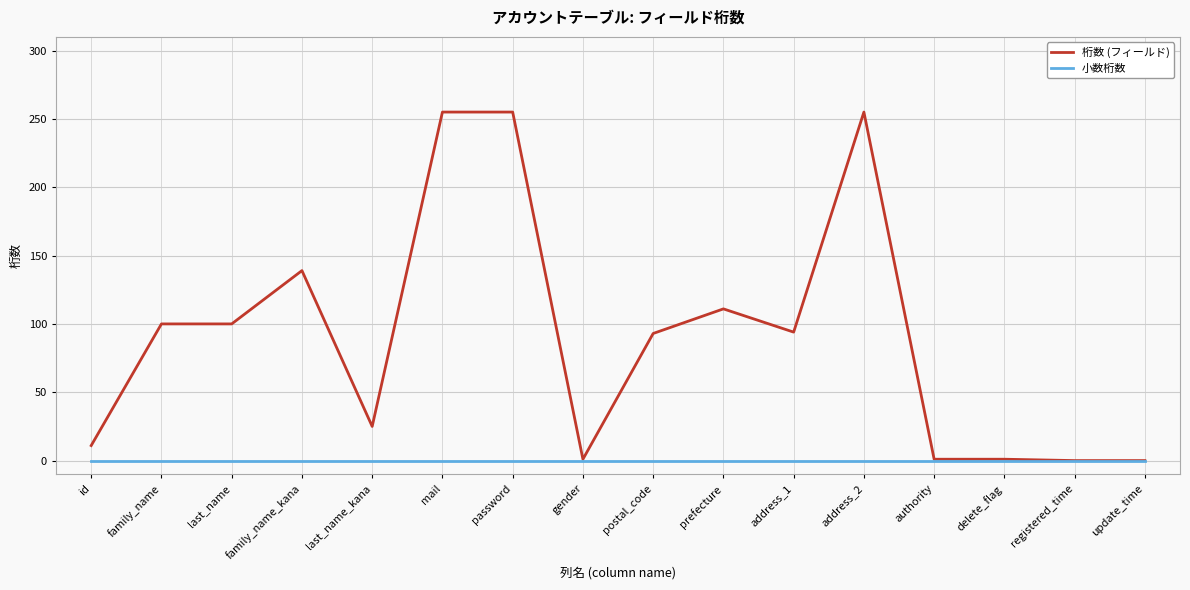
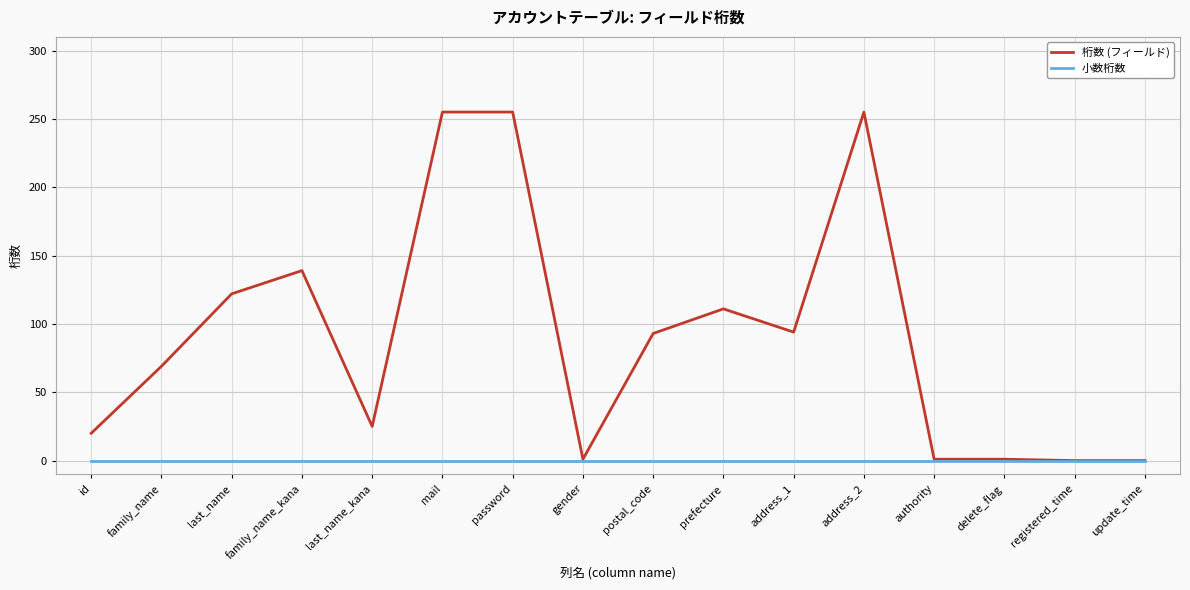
  {
    "桁数 (フィールド)": {
-     "id": 11,
-     "family_name": 100,
-     "last_name": 100,
+     "id": 20,
+     "family_name": 69,
+     "last_name": 122,
      "family_name_kana": 139,
      "last_name_kana": 25,
      "mail": 255,
      "password": 255,
      "postal_code": 93,
      "prefecture": 111,
      "address_1": 94,
      "address_2": 255
    },
    "小数桁数": {
      "id": 0,
      "family_name": 0,
      "last_name": 0,
      "family_name_kana": 0,
      "last_name_kana": 0,
      "mail": 0,
      "password": 0,
      "postal_code": 0,
      "prefecture": 0,
      "address_1": 0,
      "address_2": 0
    }
  }
